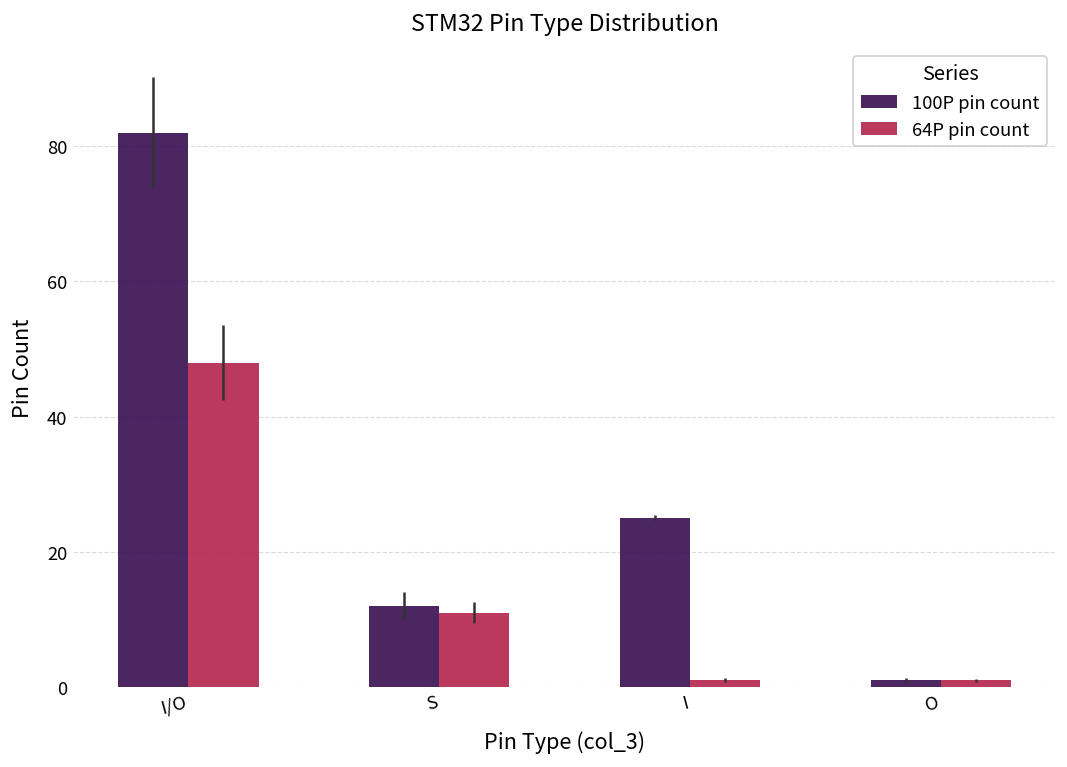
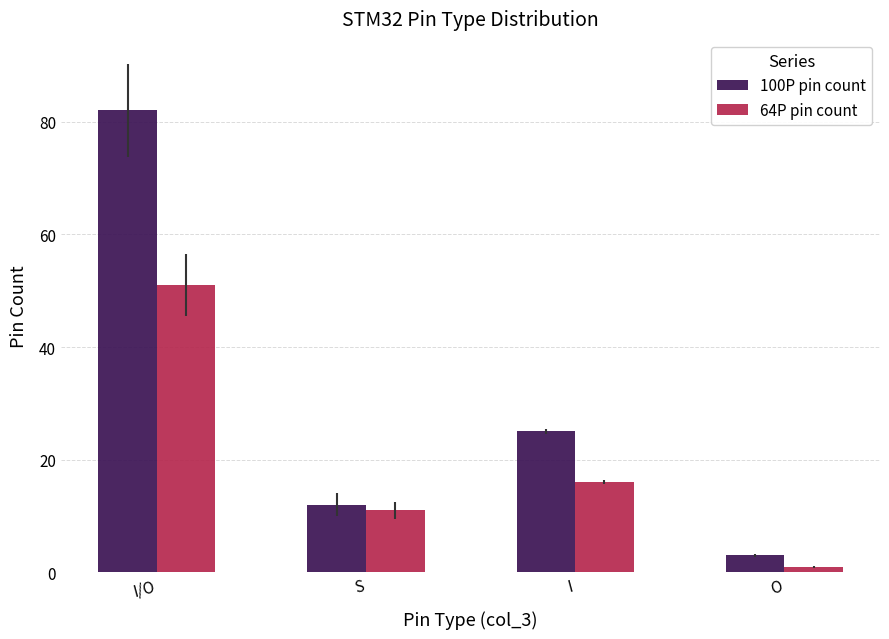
  {
    "100P pin count": {
      "I/O": 82,
      "S": 12,
      "I": 25,
-     "O": 1
+     "O": 3
    },
    "64P pin count": {
-     "I/O": 48,
+     "I/O": 51,
      "S": 11,
-     "I": 1,
+     "I": 16,
      "O": 1
    }
  }
